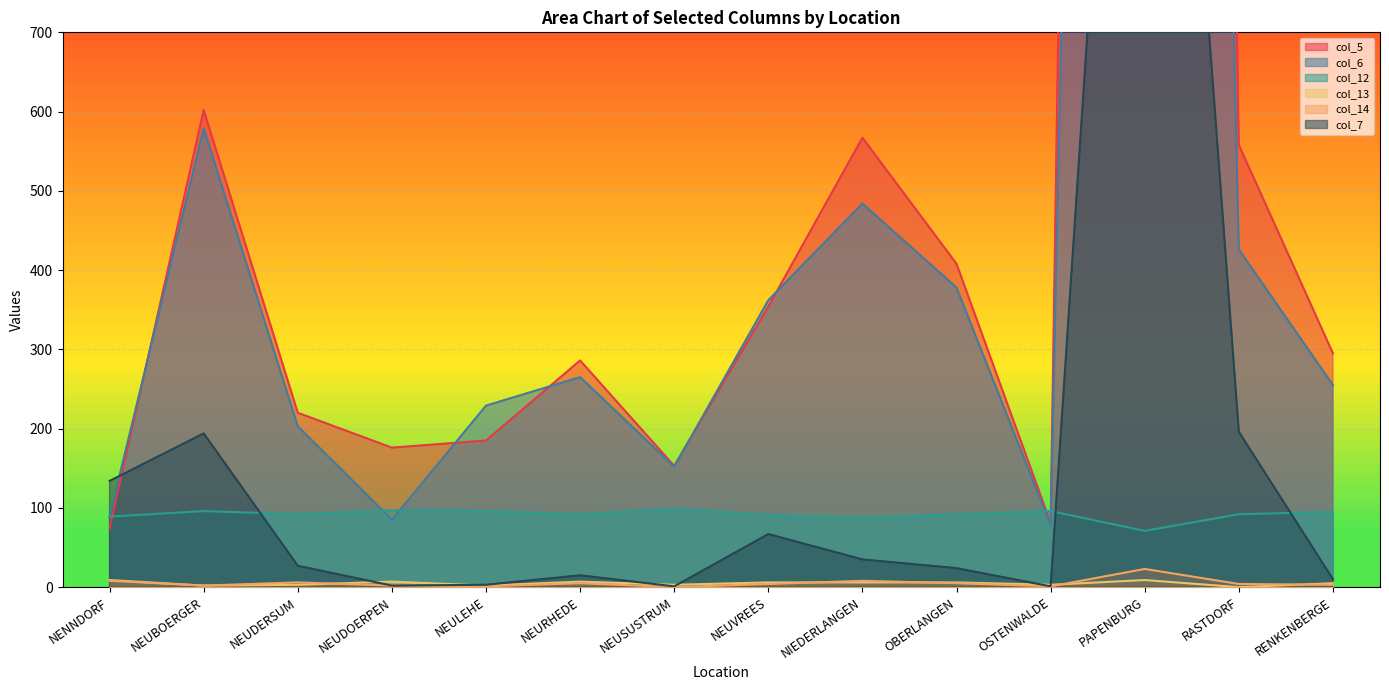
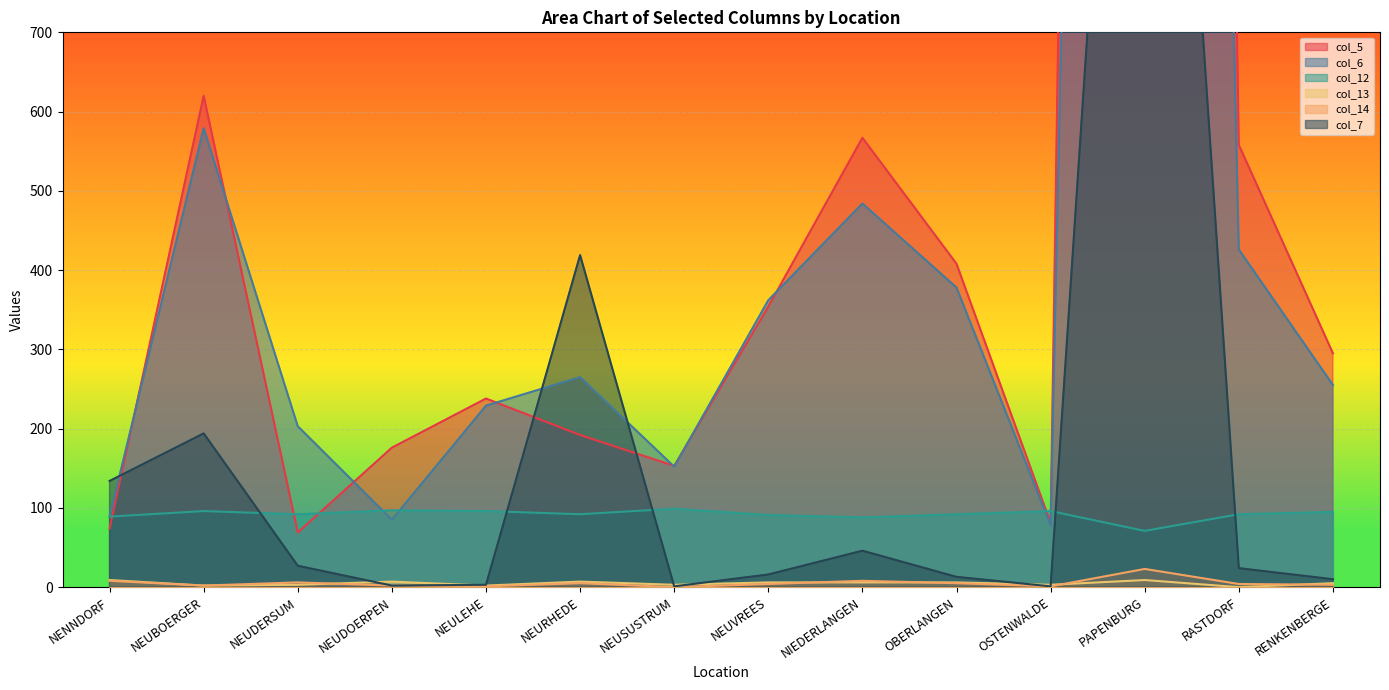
  {
    "col_5": {
      "NENNDORF": 70,
-     "NEUBOERGER": 600,
-     "NEUDERSUM": 220,
+     "NEUBOERGER": 620,
+     "NEUDERSUM": 70,
      "NEUDOERPEN": 180,
-     "NEULEHE": 190,
-     "NEURHEDE": 290,
+     "NEULEHE": 240,
+     "NEURHEDE": 190,
      "NEUVREES": 350,
      "NIEDERLANGEN": 570,
      "OBERLANGEN": 410,
      "RASTDORF": 560,
      "RENKENBERGE": 300
    },
    "col_7": {
      "NENNDORF": 130,
      "NEUBOERGER": 190,
      "NEUDERSUM": 30,
-     "NEURHEDE": 20,
-     "NEUVREES": 70,
-     "NIEDERLANGEN": 40,
-     "OBERLANGEN": 20,
-     "RASTDORF": 200,
+     "NEURHEDE": 420,
+     "NEUVREES": 20,
+     "NIEDERLANGEN": 50,
+     "OBERLANGEN": 10,
+     "RASTDORF": 20,
      "RENKENBERGE": 10
    }
  }
